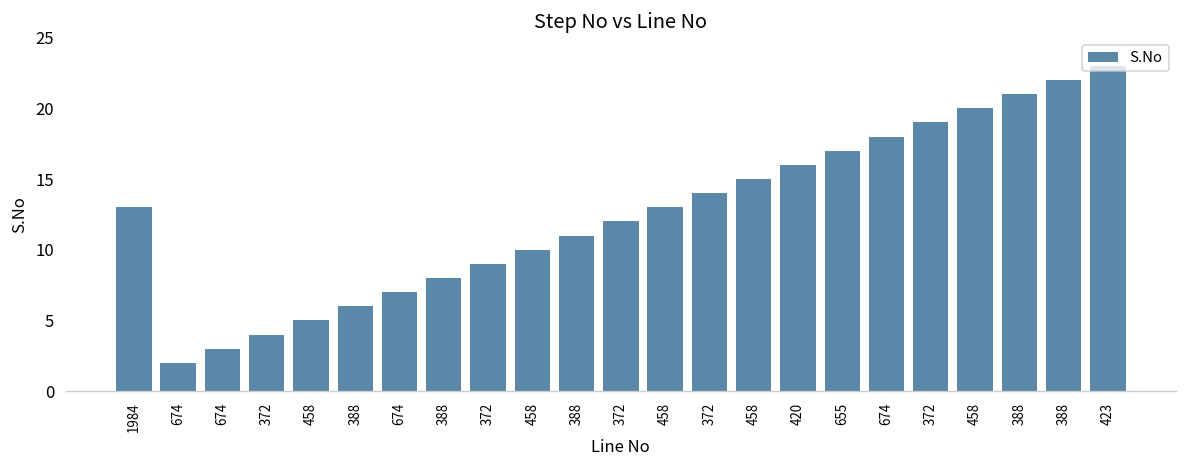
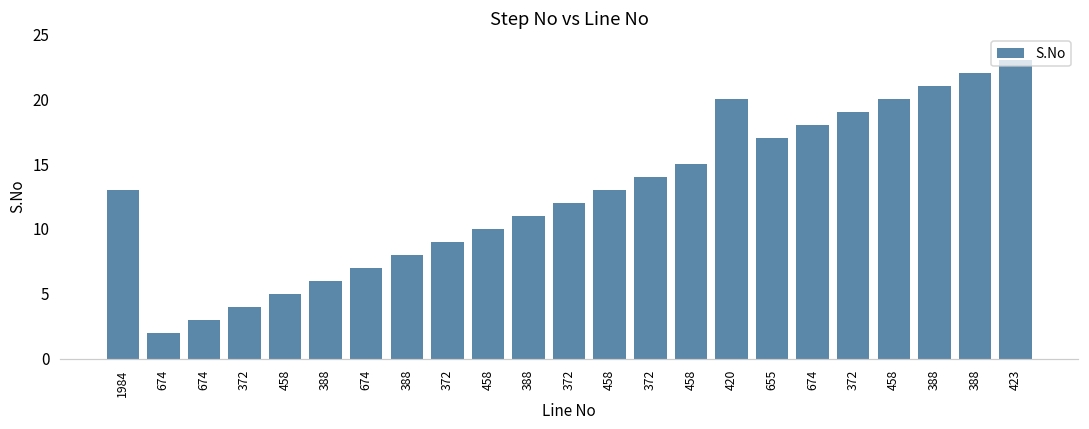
  {
    "1984": 13,
-   "420": 16,
+   "420": 20,
    "655": 17
  }
